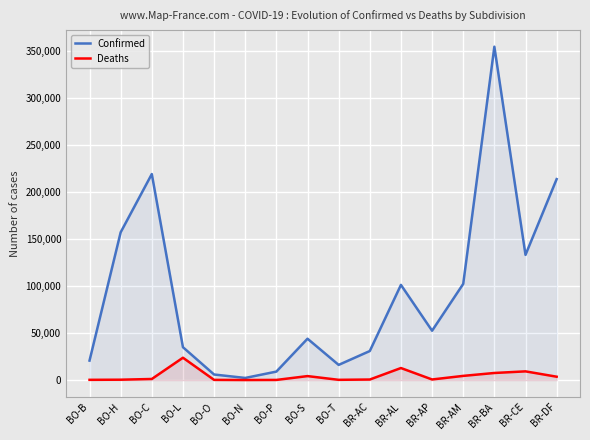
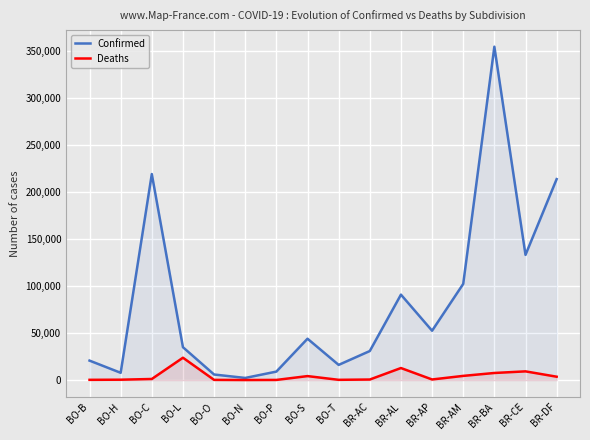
  {
    "Confirmed": {
      "BO-B": "20,000",
-     "BO-H": "160,000",
+     "BO-H": "10,000",
      "BO-C": "220,000",
      "BO-L": "30,000",
      "BO-O": "10,000",
      "BO-P": "10,000",
      "BO-S": "40,000",
      "BO-T": "20,000",
      "BR-AC": "30,000",
-     "BR-AL": "100,000",
+     "BR-AL": "90,000",
      "BR-AP": "50,000",
      "BR-AM": "100,000",
      "BR-BA": "350,000",
      "BR-CE": "130,000",
      "BR-DF": "210,000"
    },
    "Deaths": {
      "BO-B": "0",
      "BO-H": "0",
      "BO-C": "0",
      "BO-L": "20,000",
      "BO-O": "0",
      "BO-P": "0",
      "BO-S": "0",
      "BO-T": "0",
      "BR-AC": "0",
      "BR-AL": "10,000",
      "BR-AP": "0",
      "BR-AM": "0",
      "BR-BA": "10,000",
      "BR-CE": "10,000",
      "BR-DF": "0"
    }
  }
